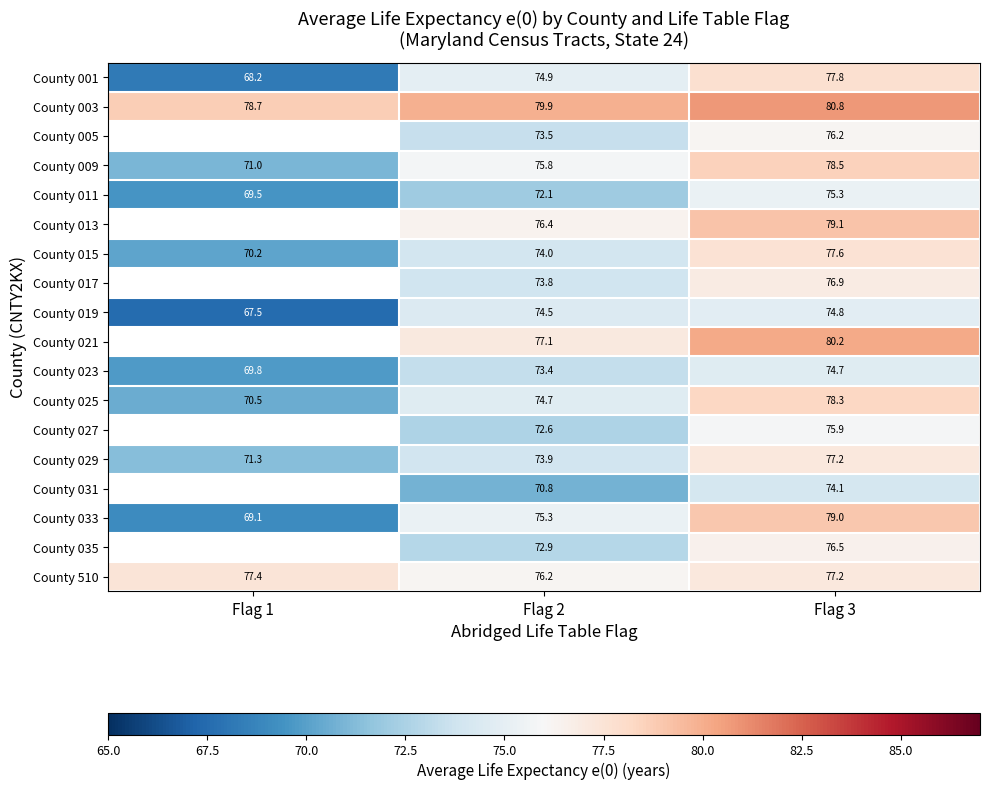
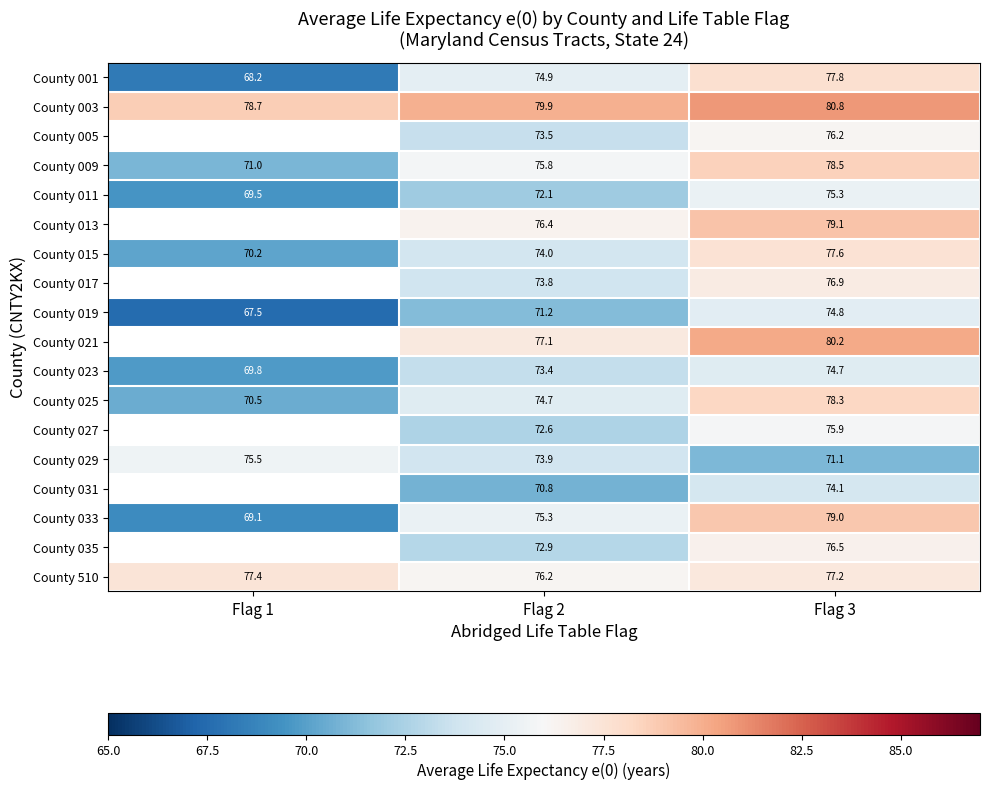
  {
    "County 001": {
      "Flag 1": 68.2,
      "Flag 2": 74.9,
      "Flag 3": 77.8
    },
    "County 003": {
      "Flag 1": 78.7,
      "Flag 2": 79.9,
      "Flag 3": 80.8
    },
    "County 005": {
      "Flag 2": 73.5,
      "Flag 3": 76.2
    },
    "County 009": {
      "Flag 1": 71.0,
      "Flag 2": 75.8,
      "Flag 3": 78.5
    },
    "County 011": {
      "Flag 1": 69.5,
      "Flag 2": 72.1,
      "Flag 3": 75.3
    },
    "County 013": {
      "Flag 2": 76.4,
      "Flag 3": 79.1
    },
    "County 015": {
      "Flag 1": 70.2,
      "Flag 2": 74.0,
      "Flag 3": 77.6
    },
    "County 017": {
      "Flag 2": 73.8,
      "Flag 3": 76.9
    },
    "County 019": {
      "Flag 1": 67.5,
-     "Flag 2": 74.5,
+     "Flag 2": 71.2,
      "Flag 3": 74.8
    },
    "County 021": {
      "Flag 2": 77.1,
      "Flag 3": 80.2
    },
    "County 023": {
      "Flag 1": 69.8,
      "Flag 2": 73.4,
      "Flag 3": 74.7
    },
    "County 025": {
      "Flag 1": 70.5,
      "Flag 2": 74.7,
      "Flag 3": 78.3
    },
    "County 027": {
      "Flag 2": 72.6,
      "Flag 3": 75.9
    },
    "County 029": {
-     "Flag 1": 71.3,
+     "Flag 1": 75.5,
      "Flag 2": 73.9,
-     "Flag 3": 77.2
+     "Flag 3": 71.1
    },
    "County 031": {
      "Flag 2": 70.8,
      "Flag 3": 74.1
    },
    "County 033": {
      "Flag 1": 69.1,
      "Flag 2": 75.3,
      "Flag 3": 79.0
    },
    "County 035": {
      "Flag 2": 72.9,
      "Flag 3": 76.5
    },
    "County 510": {
      "Flag 1": 77.4,
      "Flag 2": 76.2,
      "Flag 3": 77.2
    }
  }
